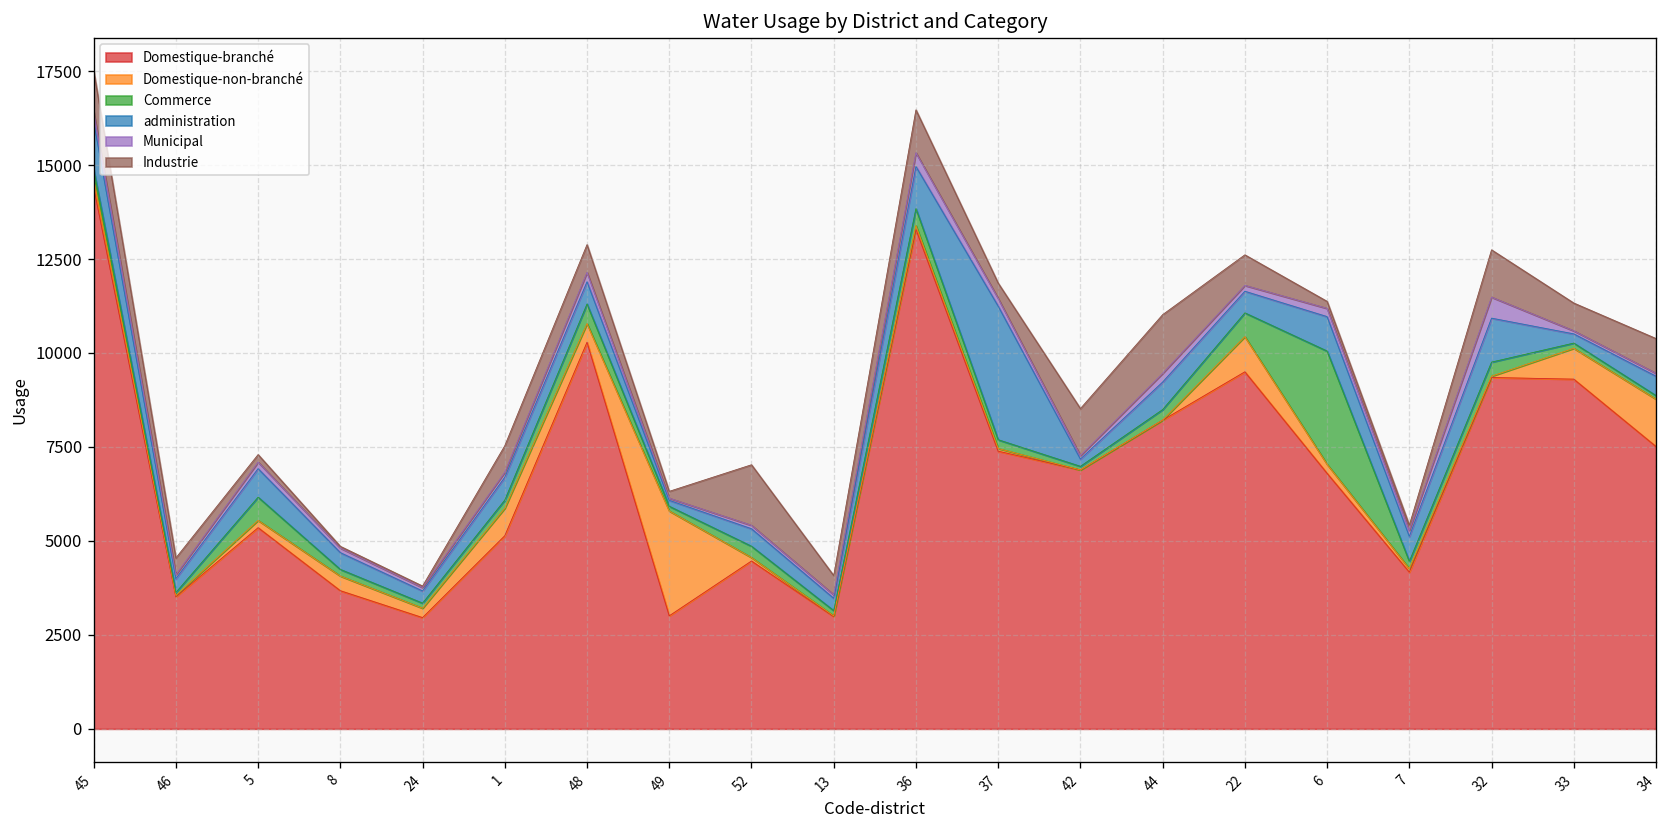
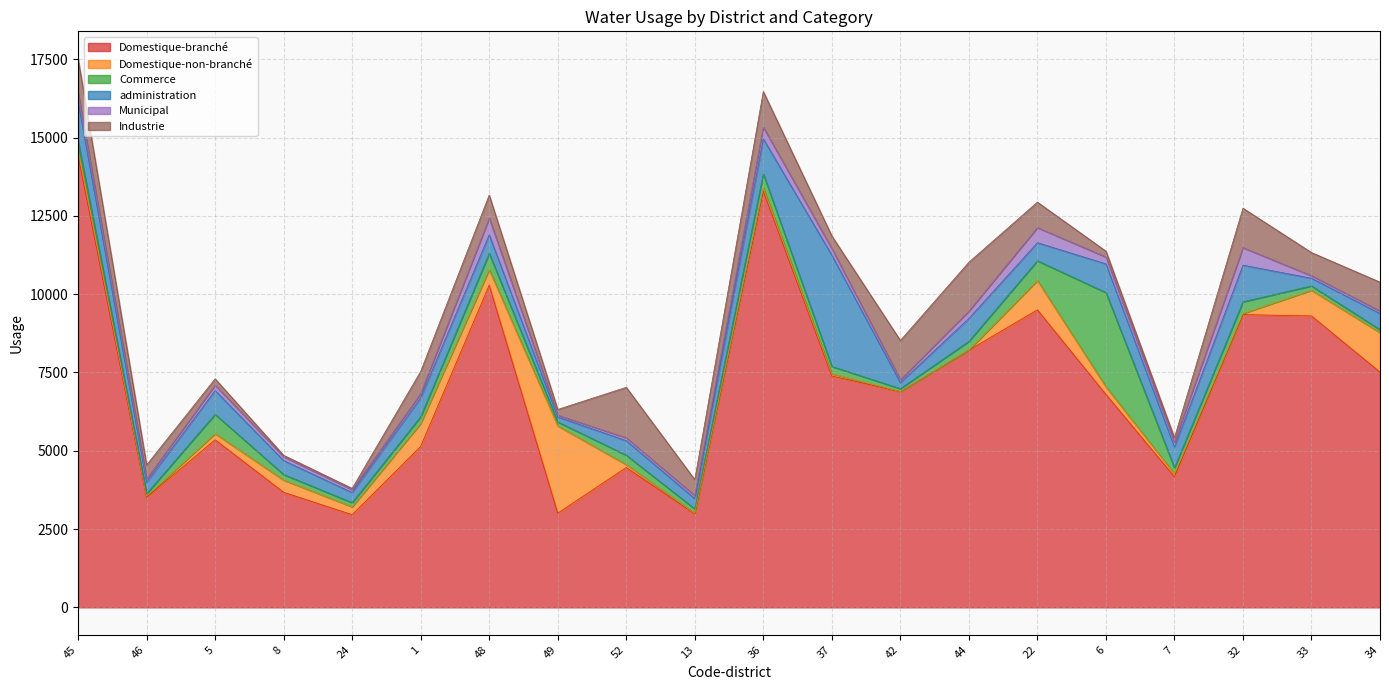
  {
    "Domestique-branché": {
      "45": 14400,
      "5": 5400,
      "8": 3700,
      "24": 3000,
      "1": 5100,
      "48": 10300,
      "49": 3000,
      "52": 4500,
      "36": 13300,
      "22": 9500,
      "6": 6800,
      "7": 4200,
      "33": 9300,
      "34": 7500
    },
    "Domestique-non-branché": {
      "45": 200,
      "5": 200,
      "8": 400,
      "24": 300,
      "1": 700,
      "48": 500,
      "49": 2800,
      "52": 100,
      "36": 100,
      "22": 900,
      "6": 200,
      "7": 100,
      "33": 800,
      "34": 1300
    },
    "Commerce": {
      "45": 300,
      "5": 600,
      "8": 200,
      "24": 100,
      "1": 200,
      "48": 500,
      "49": 100,
      "52": 300,
      "13": 100,
      "36": 500,
      "37": 200,
      "42": 100,
      "44": 300,
      "22": 600,
      "6": 3000,
      "7": 200,
      "32": 400,
      "33": 100,
      "34": 100
    },
    "administration": {
      "45": 1300,
      "46": 400,
      "5": 800,
      "8": 400,
      "24": 300,
      "1": 600,
      "48": 600,
      "52": 500,
      "13": 300,
      "36": 1100,
      "37": 3600,
      "42": 200,
      "44": 700,
      "22": 600,
      "6": 900,
      "7": 700,
      "32": 1200,
      "33": 200
    },
    "Municipal": {
      "45": 300,
      "46": 100,
      "5": 200,
      "1": 100,
-     "48": 300,
+     "48": 500,
      "52": 100,
      "13": 100,
      "36": 400,
      "37": 200,
      "42": 100,
      "44": 200,
-     "22": 200,
+     "22": 500,
      "6": 200,
      "7": 200,
      "32": 600,
      "33": 100
    },
    "Industrie": {
      "45": 1100,
      "46": 400,
      "5": 200,
      "1": 700,
      "48": 700,
      "49": 200,
      "52": 1600,
      "13": 500,
      "36": 1100,
      "37": 400,
      "42": 1300,
      "44": 1600,
      "22": 800,
      "6": 200,
      "7": 100,
      "32": 1300,
      "33": 700,
      "34": 900
    }
  }
